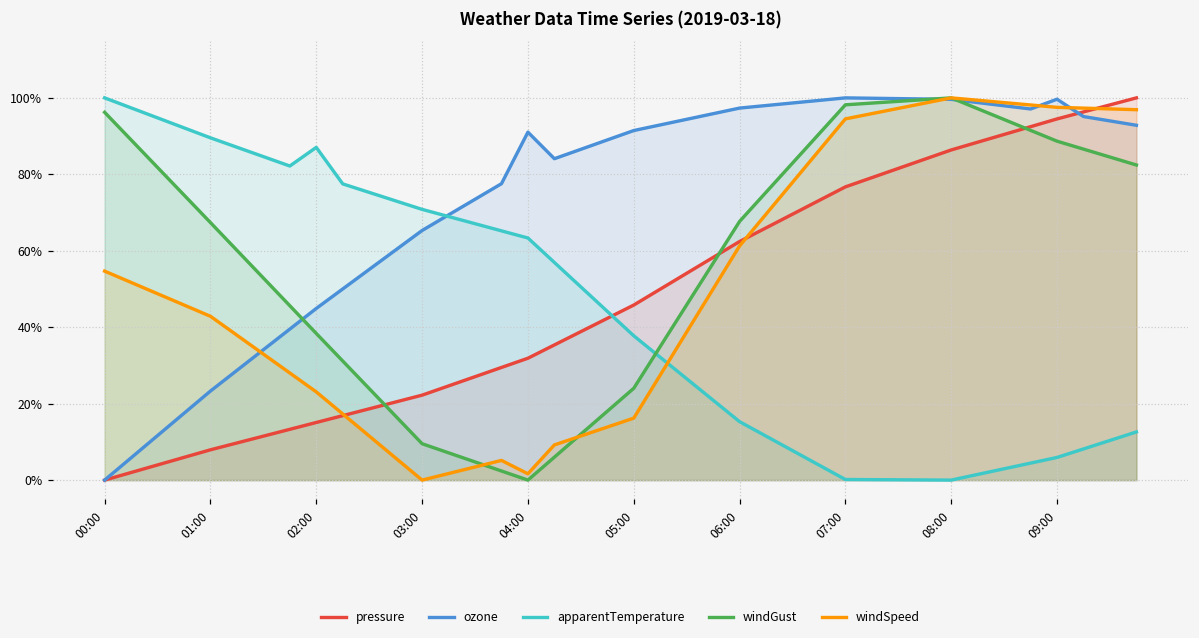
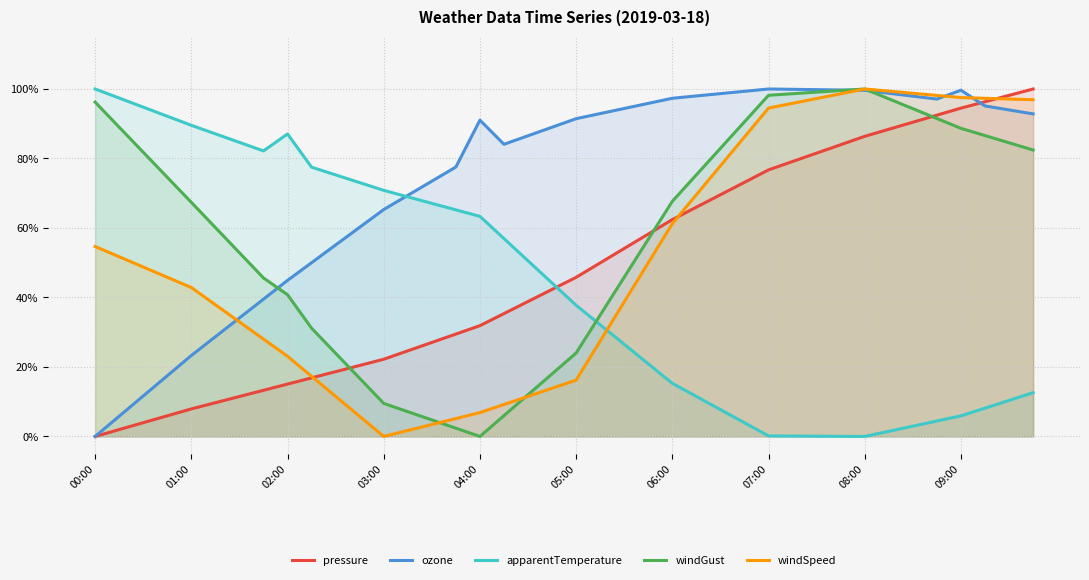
  {
    "pressure": {
      "01:00": "8%",
      "02:00": "15%",
      "03:00": "22%",
      "04:00": "32%",
      "05:00": "46%",
      "06:00": "62%",
      "07:00": "77%",
      "08:00": "86%",
      "09:00": "94%"
    },
    "ozone": {
      "01:00": "23%",
      "02:00": "45%",
      "03:00": "65%",
      "04:00": "91%",
      "05:00": "91%",
      "06:00": "97%",
      "07:00": "100%",
      "09:00": "100%"
    },
    "apparentTemperature": {
      "00:00": "100%",
      "01:00": "90%",
      "02:00": "87%",
      "03:00": "71%",
      "04:00": "63%",
      "05:00": "38%",
      "06:00": "15%",
      "07:00": "0%",
      "08:00": "0%",
      "09:00": "6%"
    },
    "windGust": {
      "00:00": "96%",
      "01:00": "67%",
-     "02:00": "38%",
+     "02:00": "41%",
      "03:00": "10%",
      "04:00": "0%",
      "05:00": "24%",
      "06:00": "68%",
      "07:00": "98%",
      "09:00": "89%"
    },
    "windSpeed": {
      "00:00": "55%",
      "01:00": "43%",
      "02:00": "23%",
      "03:00": "0%",
-     "04:00": "2%",
+     "04:00": "7%",
      "05:00": "16%",
      "06:00": "61%",
      "07:00": "95%",
      "09:00": "98%"
    }
  }
